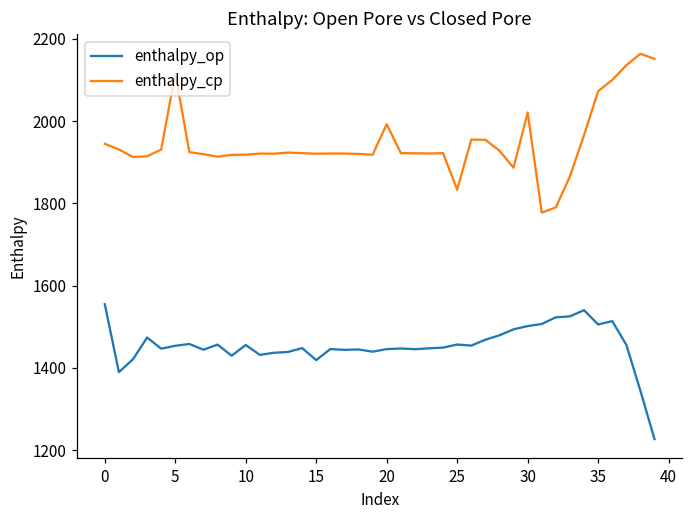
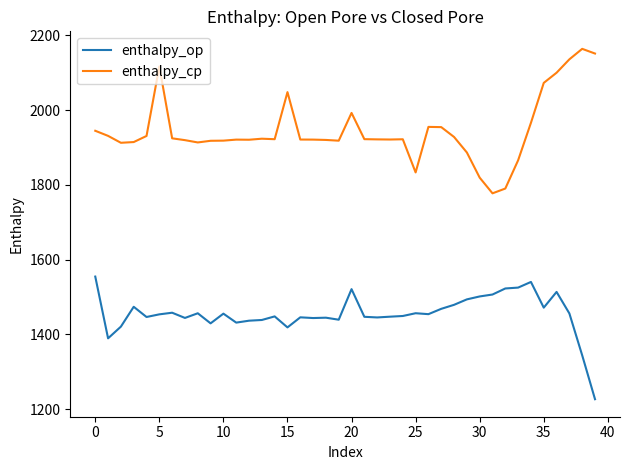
  {
    "enthalpy_op": {
      "0": 1550,
      "5": 1450,
      "10": 1460,
      "15": 1420,
-     "20": 1450,
+     "20": 1520,
      "25": 1460,
      "30": 1500,
-     "35": 1510
+     "35": 1470
    },
    "enthalpy_cp": {
      "0": 1940,
      "10": 1920,
-     "15": 1920,
+     "15": 2050,
      "20": 1990,
      "25": 1830,
-     "30": 2020,
+     "30": 1820,
      "35": 2070
    }
  }
